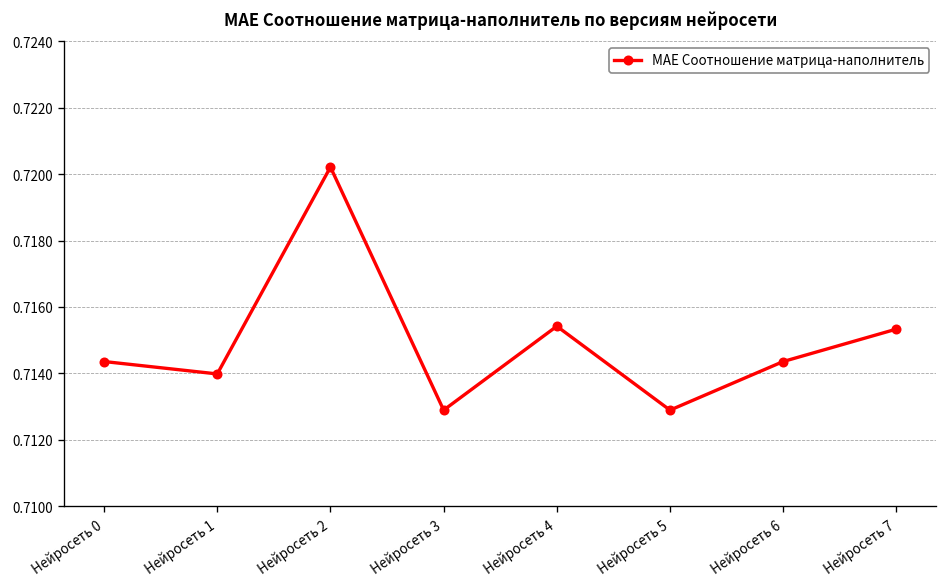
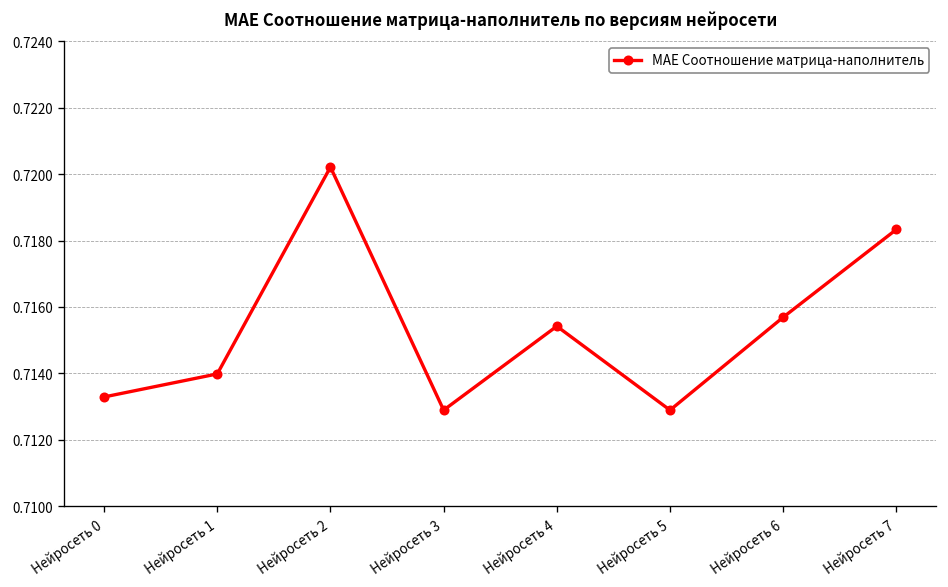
  {
-   "Нейросеть 0": 0.7144,
+   "Нейросеть 0": 0.7133,
    "Нейросеть 1": 0.7140,
    "Нейросеть 2": 0.7202,
    "Нейросеть 3": 0.7129,
    "Нейросеть 4": 0.7154,
    "Нейросеть 5": 0.7129,
-   "Нейросеть 6": 0.7144,
-   "Нейросеть 7": 0.7153
+   "Нейросеть 6": 0.7157,
+   "Нейросеть 7": 0.7183
  }
